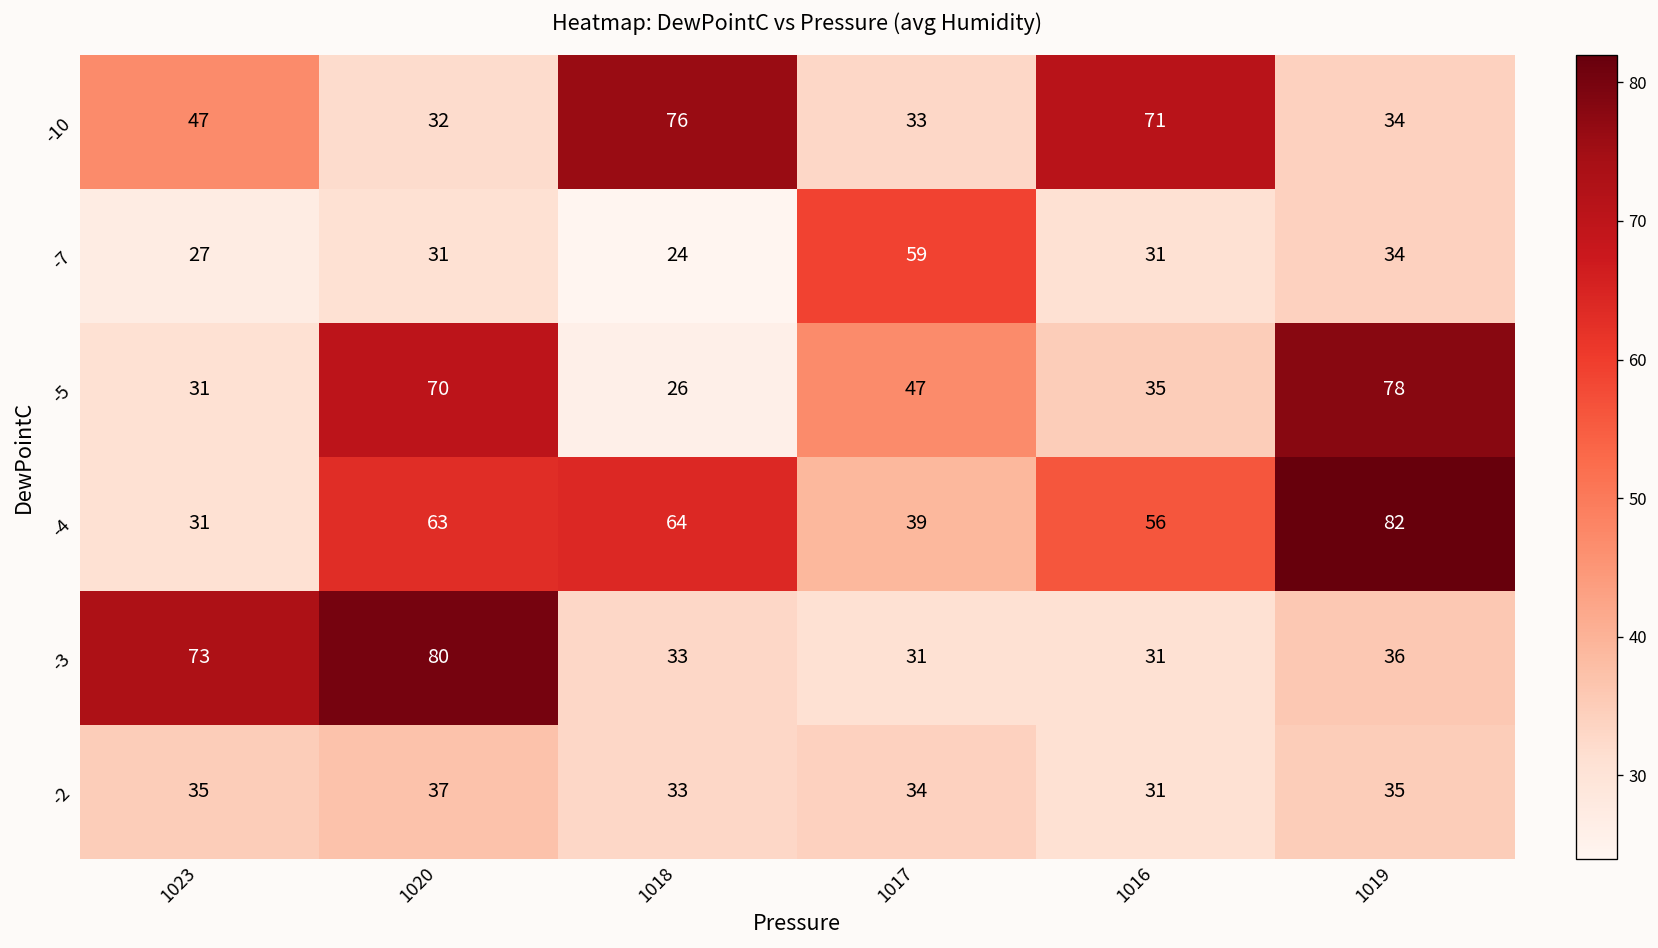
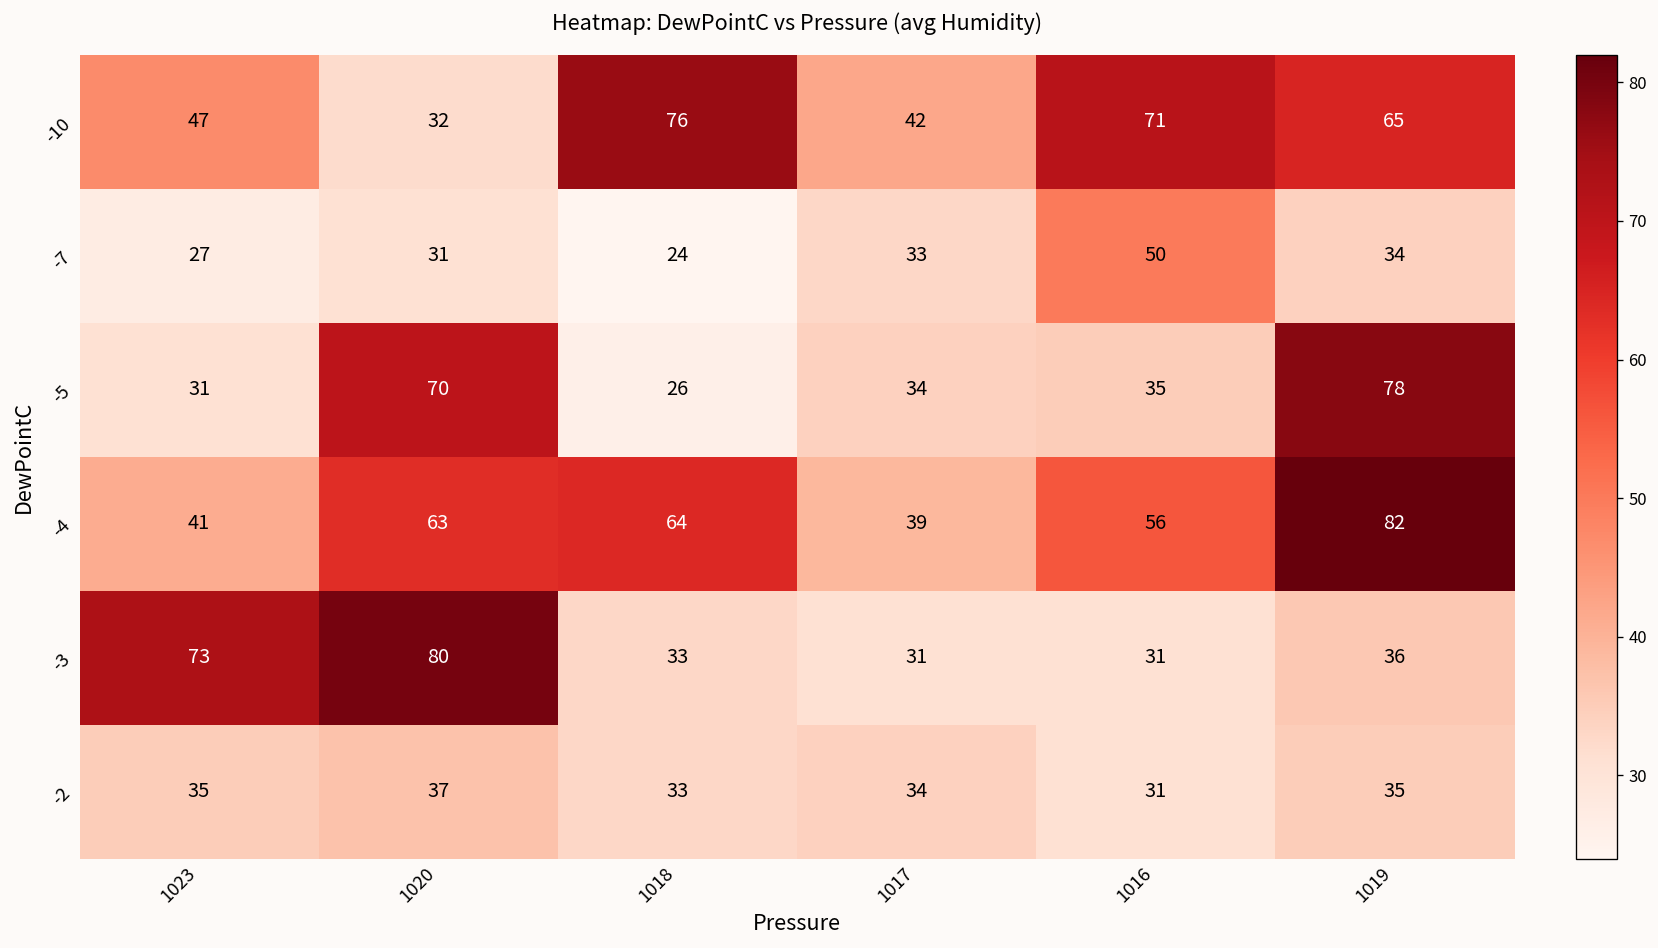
  {
    "-10": {
      "1023": 47,
      "1020": 32,
      "1018": 76,
-     "1017": 33,
+     "1017": 42,
      "1016": 71,
-     "1019": 34
+     "1019": 65
    },
    "-7": {
      "1023": 27,
      "1020": 31,
      "1018": 24,
-     "1017": 59,
-     "1016": 31,
+     "1017": 33,
+     "1016": 50,
      "1019": 34
    },
    "-5": {
      "1023": 31,
      "1020": 70,
      "1018": 26,
-     "1017": 47,
+     "1017": 34,
      "1016": 35,
      "1019": 78
    },
    "-4": {
-     "1023": 31,
+     "1023": 41,
      "1020": 63,
      "1018": 64,
      "1017": 39,
      "1016": 56,
      "1019": 82
    },
    "-3": {
      "1023": 73,
      "1020": 80,
      "1018": 33,
      "1017": 31,
      "1016": 31,
      "1019": 36
    },
    "-2": {
      "1023": 35,
      "1020": 37,
      "1018": 33,
      "1017": 34,
      "1016": 31,
      "1019": 35
    }
  }
